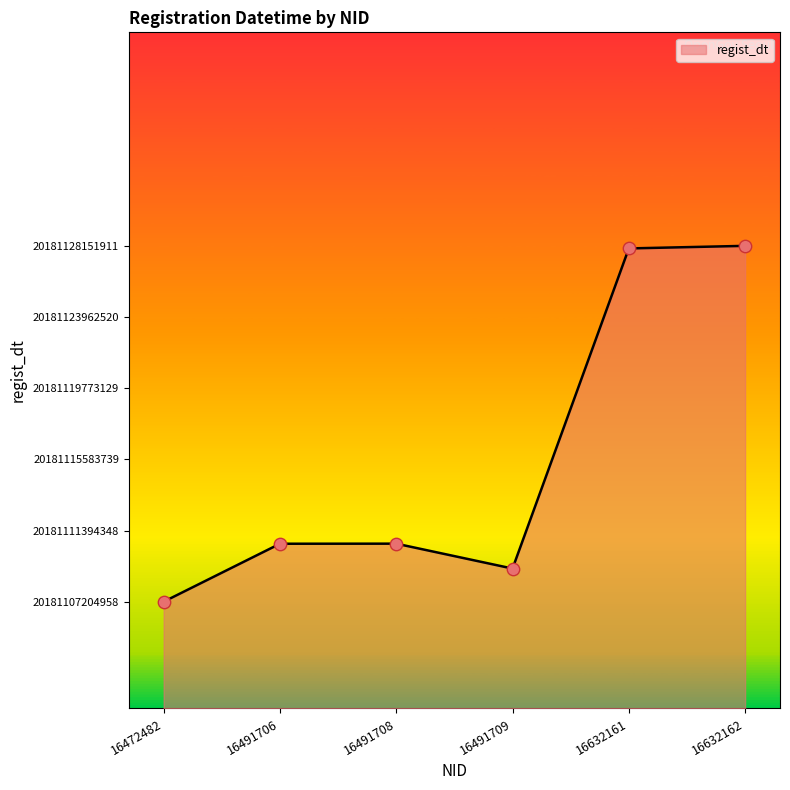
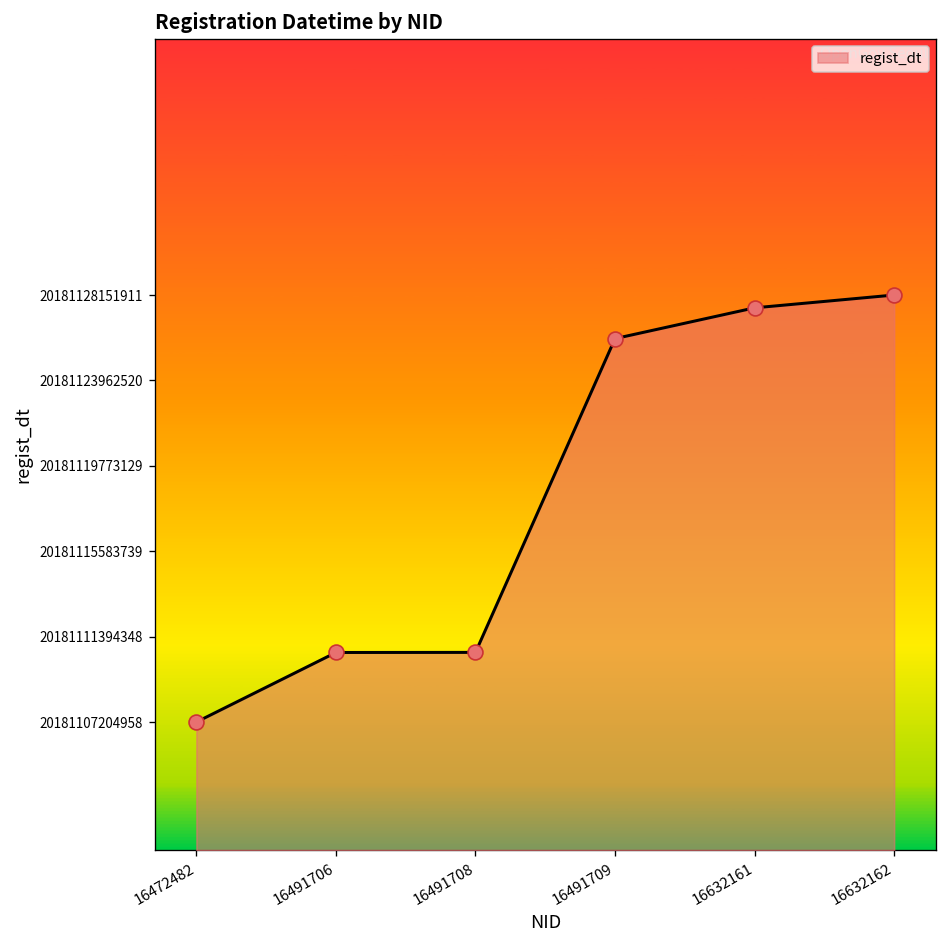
  {
    "16472482": 20181107200000,
    "16491706": 20181110600000,
    "16491708": 20181110600000,
-   "16491709": 20181109200000,
-   "16632161": 20181128000000,
+   "16491709": 20181126000000,
+   "16632161": 20181127500000,
    "16632162": 20181128200000
  }
